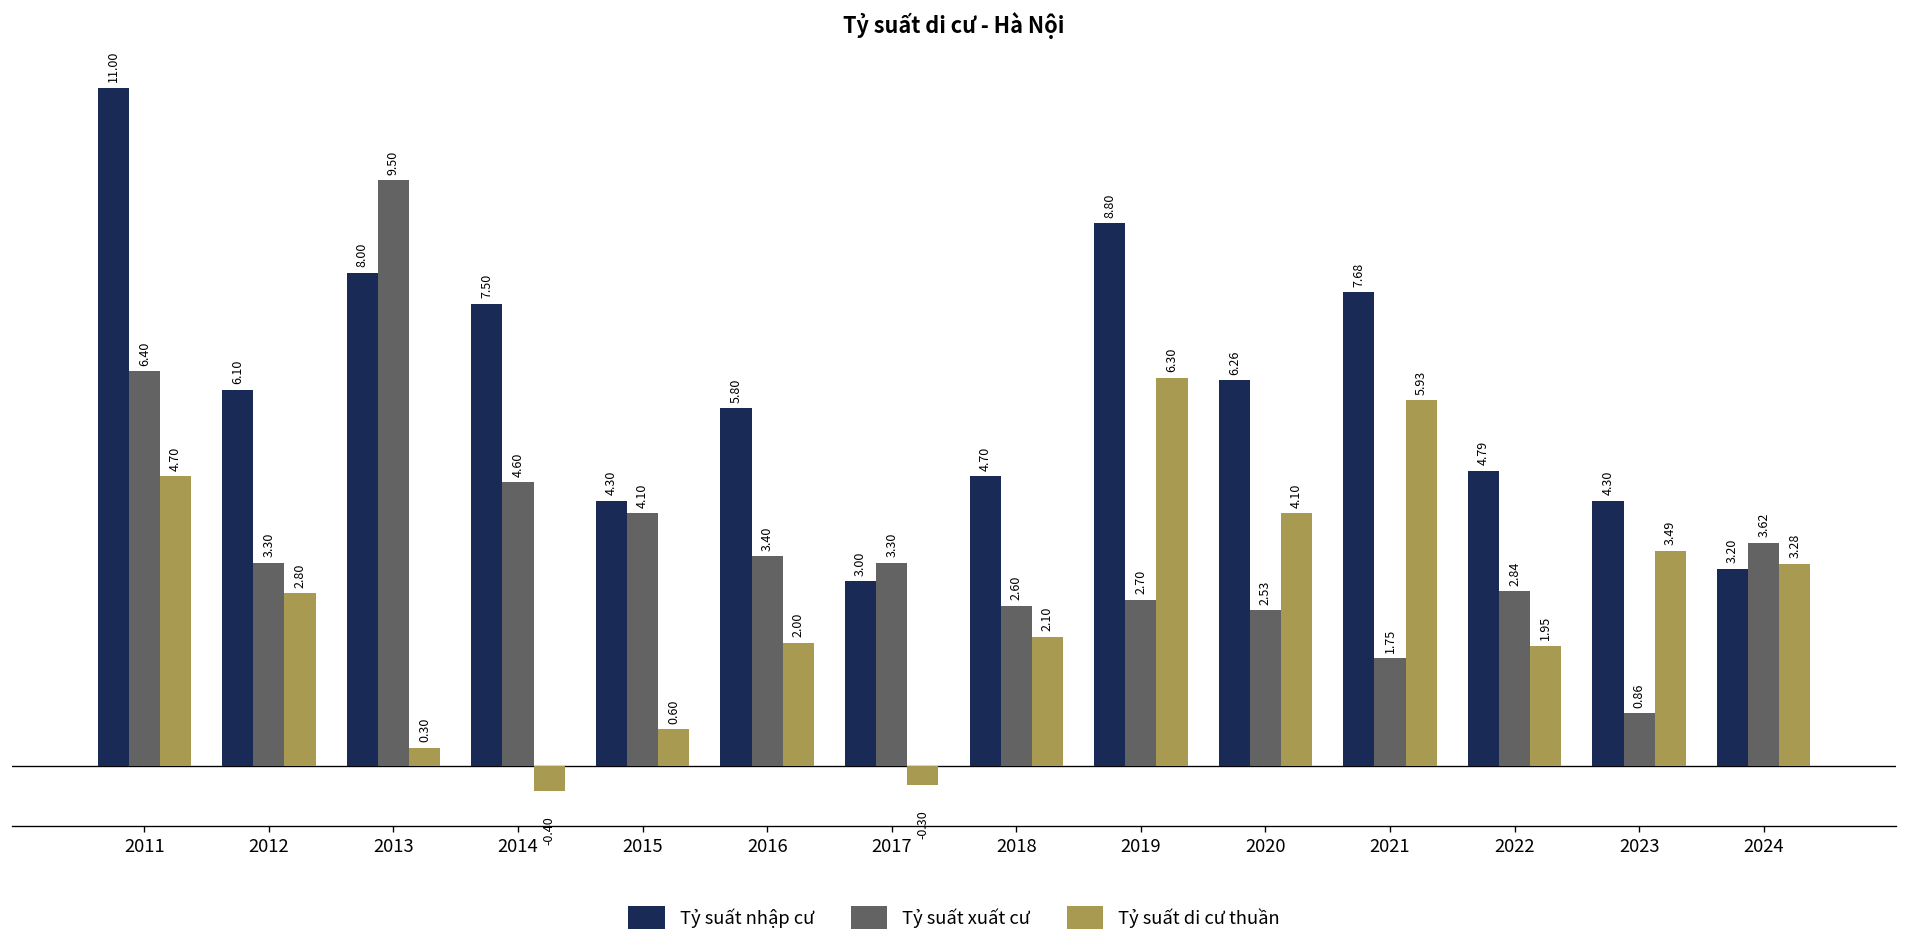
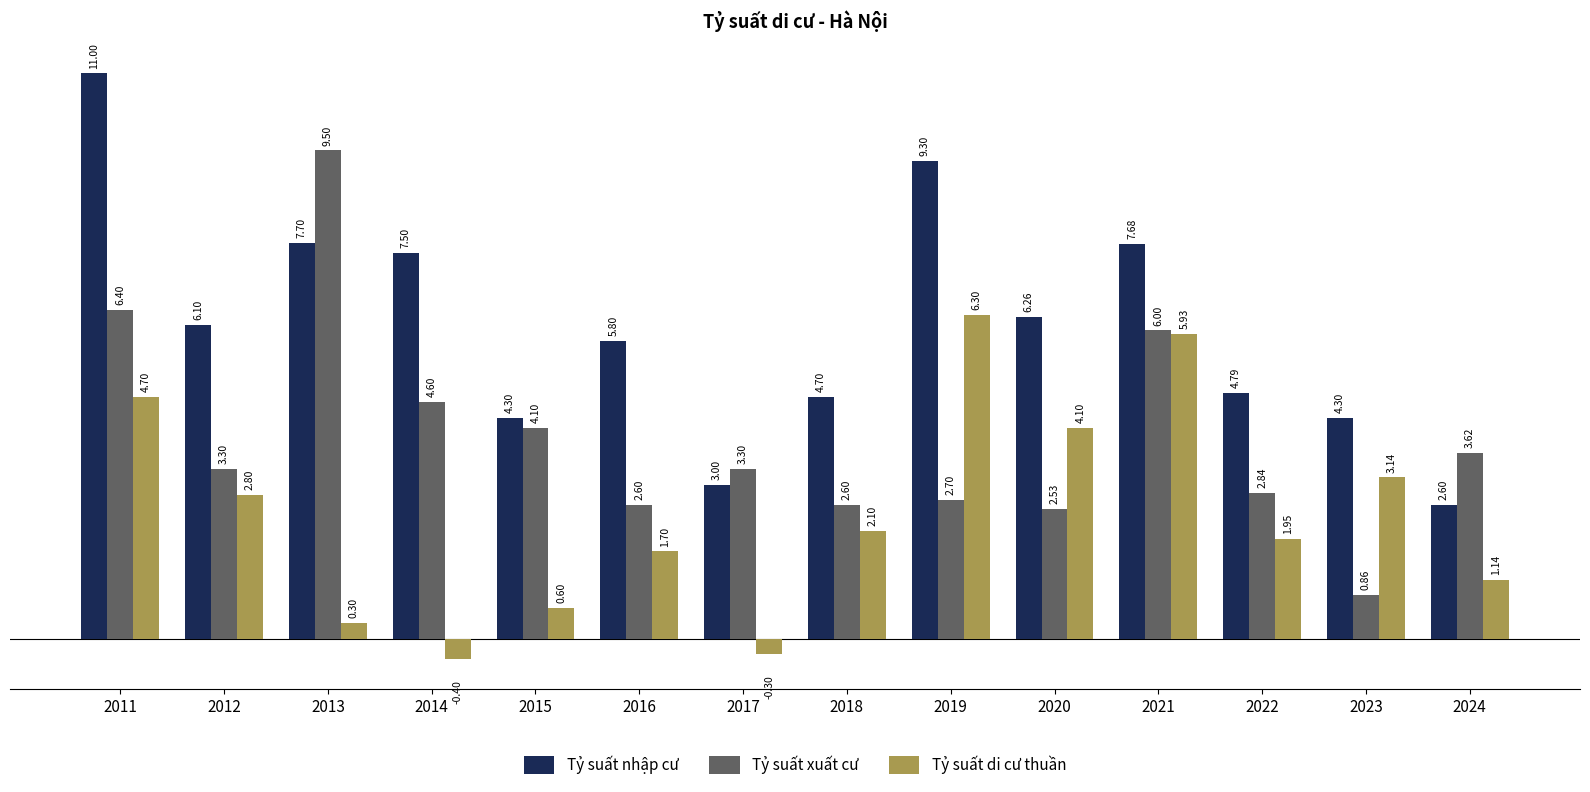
  {
    "Tỷ suất nhập cư": {
      "2011": 11.00,
      "2012": 6.10,
-     "2013": 8.00,
+     "2013": 7.70,
      "2014": 7.50,
      "2015": 4.30,
      "2016": 5.80,
      "2017": 3.00,
      "2018": 4.70,
-     "2019": 8.80,
+     "2019": 9.30,
      "2020": 6.26,
      "2021": 7.68,
      "2022": 4.79,
      "2023": 4.30,
-     "2024": 3.20
+     "2024": 2.60
    },
    "Tỷ suất xuất cư": {
      "2011": 6.40,
      "2012": 3.30,
      "2013": 9.50,
      "2014": 4.60,
      "2015": 4.10,
-     "2016": 3.40,
+     "2016": 2.60,
      "2017": 3.30,
      "2018": 2.60,
      "2019": 2.70,
      "2020": 2.53,
-     "2021": 1.75,
+     "2021": 6.00,
      "2022": 2.84,
      "2023": 0.86,
      "2024": 3.62
    },
    "Tỷ suất di cư thuần": {
      "2011": 4.70,
      "2012": 2.80,
      "2013": 0.30,
      "2014": -0.40,
      "2015": 0.60,
-     "2016": 2.00,
+     "2016": 1.70,
      "2017": -0.30,
      "2018": 2.10,
      "2019": 6.30,
      "2020": 4.10,
      "2021": 5.93,
      "2022": 1.95,
-     "2023": 3.49,
-     "2024": 3.28
+     "2023": 3.14,
+     "2024": 1.14
    }
  }
